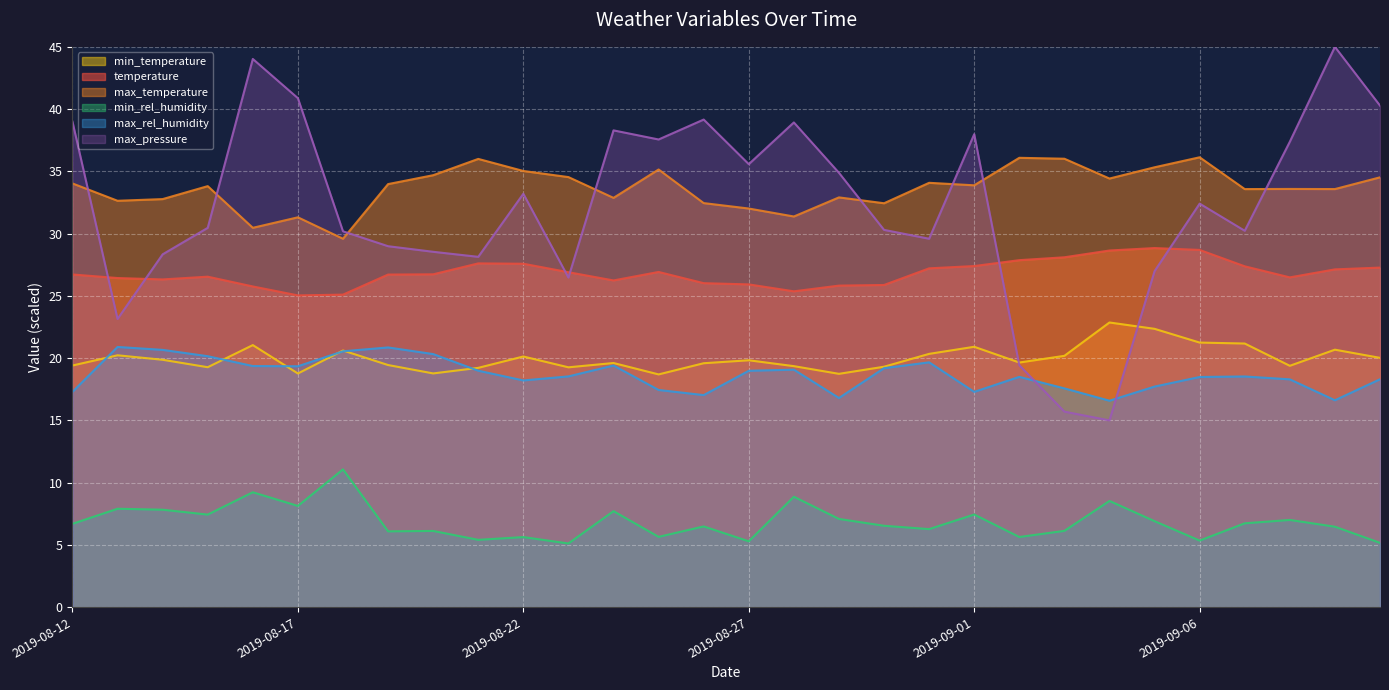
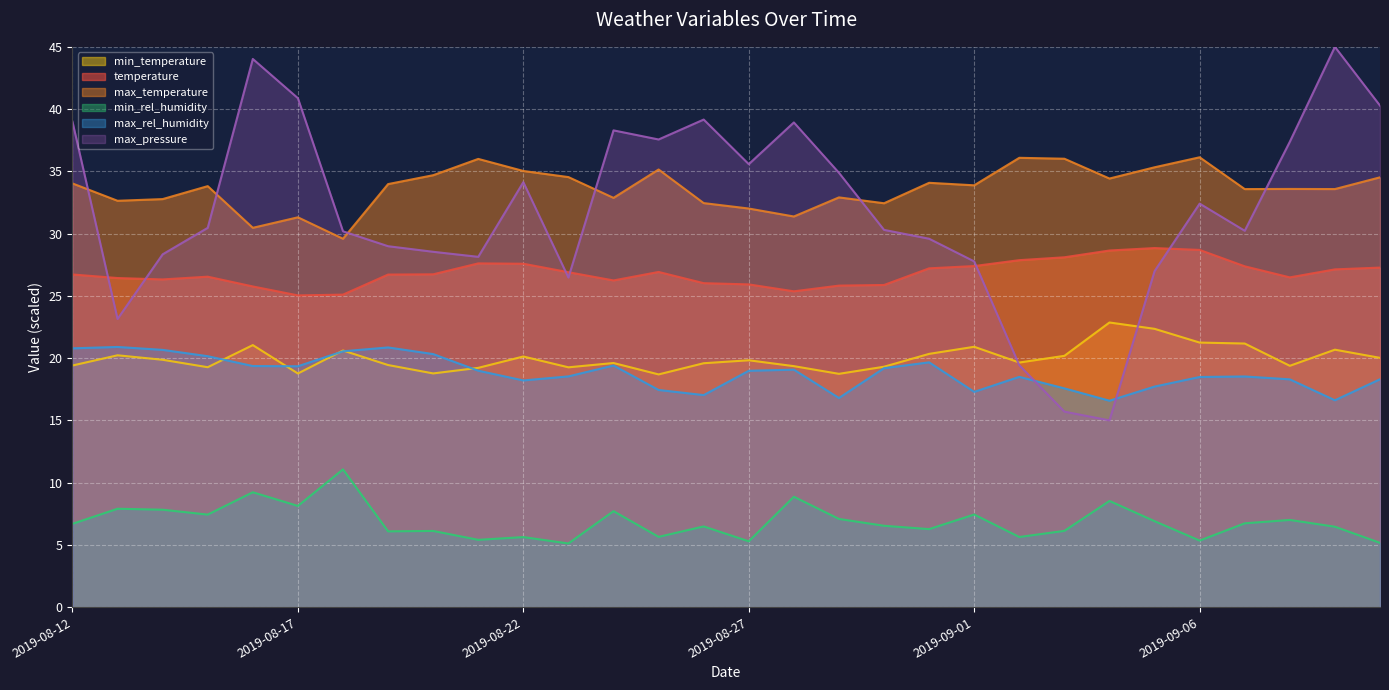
  {
    "min_rel_humidity": {
      "2019-08-12": 6.7,
      "2019-08-17": 8.1,
      "2019-08-22": 5.6,
      "2019-08-27": 5.3,
      "2019-09-01": 7.4,
      "2019-09-06": 5.3
    },
    "max_rel_humidity": {
-     "2019-08-12": 17.3,
+     "2019-08-12": 20.8,
      "2019-08-17": 19.3,
      "2019-08-22": 18.2,
      "2019-08-27": 19.0,
      "2019-09-01": 17.3,
      "2019-09-06": 18.5
    },
    "max_pressure": {
      "2019-08-12": 39.0,
      "2019-08-17": 40.9,
-     "2019-08-22": 33.2,
+     "2019-08-22": 34.1,
      "2019-08-27": 35.6,
-     "2019-09-01": 38.0,
+     "2019-09-01": 27.8,
      "2019-09-06": 32.4
    }
  }
